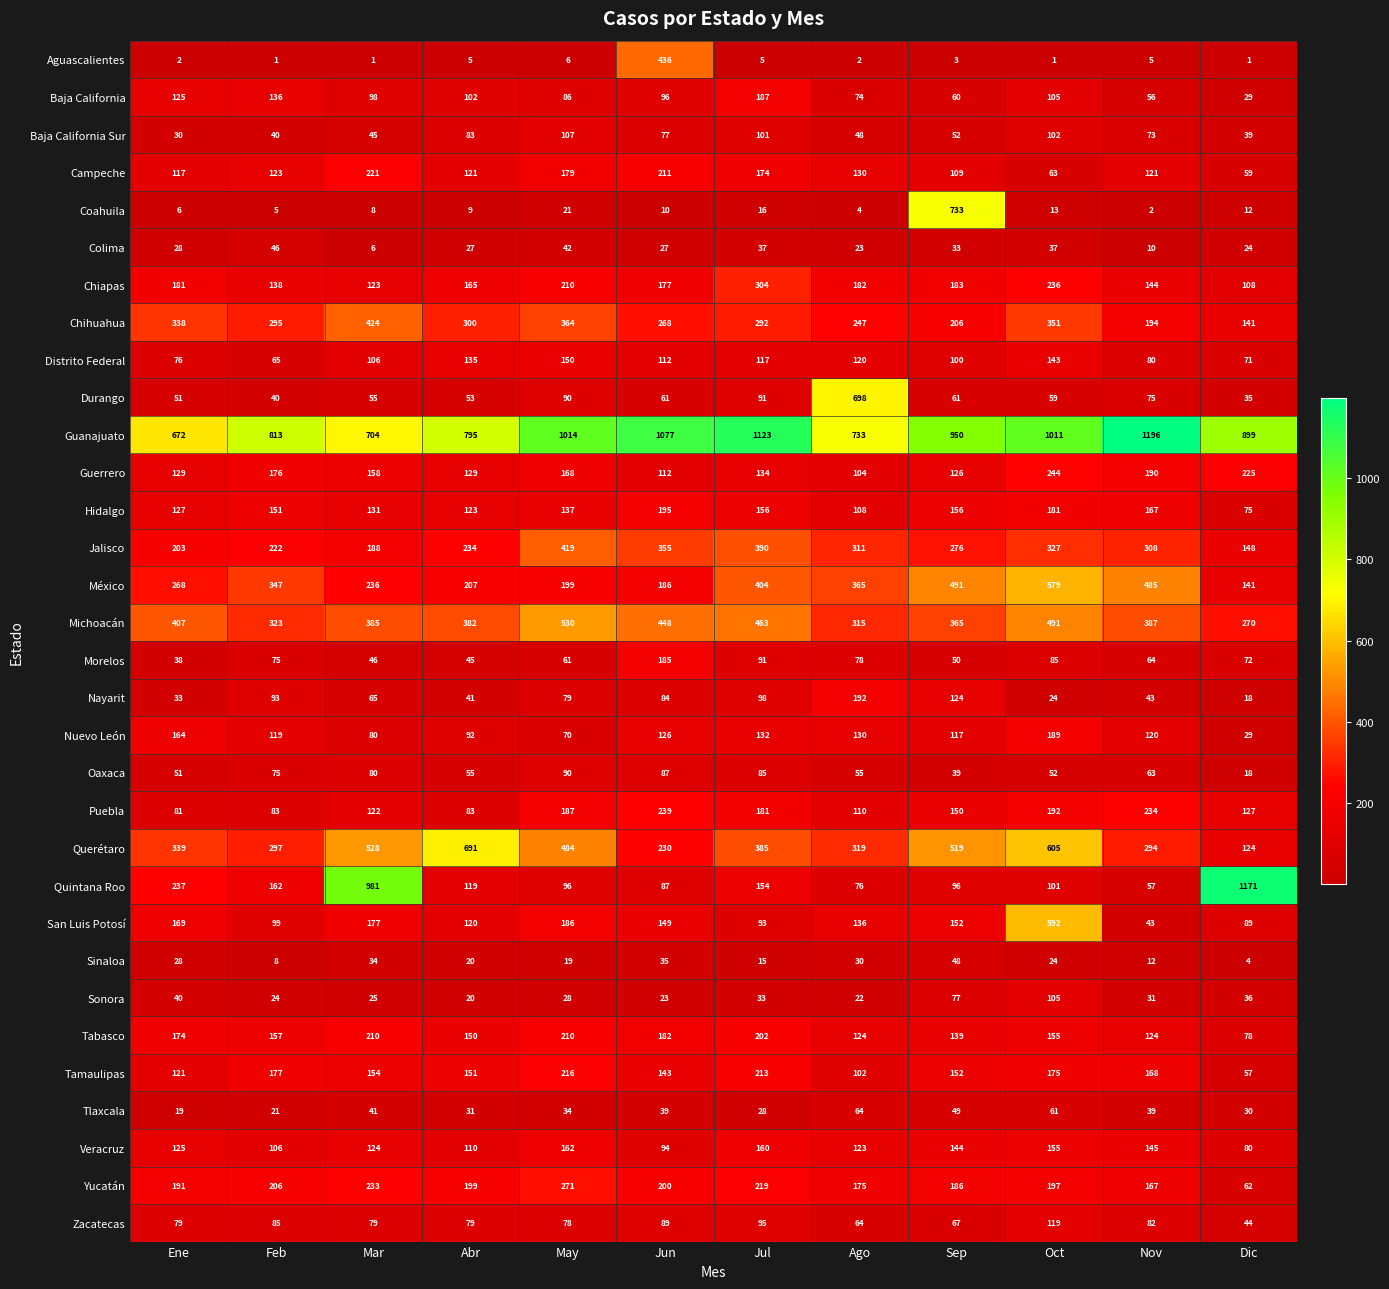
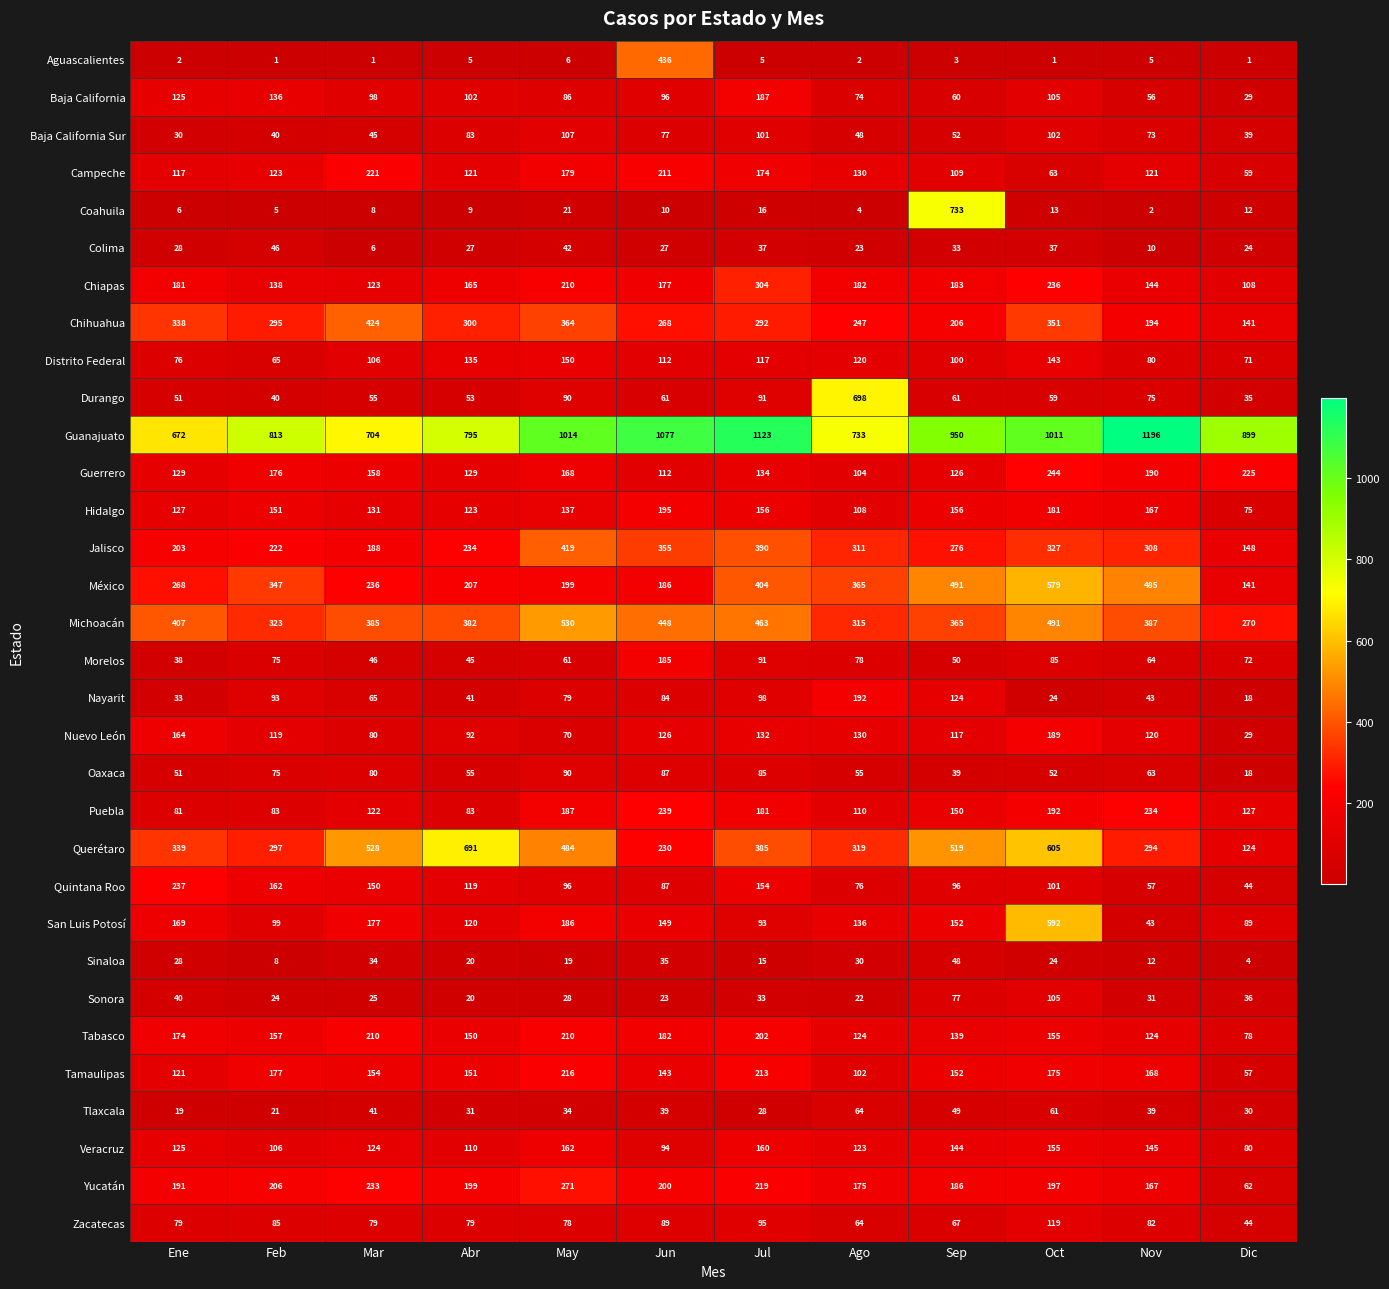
  {
    "Quintana Roo": {
      "Ene": 237,
      "Feb": 162,
-     "Mar": 981,
+     "Mar": 150,
      "Abr": 119,
      "May": 96,
      "Jun": 87,
      "Jul": 154,
      "Ago": 76,
      "Sep": 96,
      "Oct": 101,
      "Nov": 57,
-     "Dic": 1171
+     "Dic": 44
    }
  }
